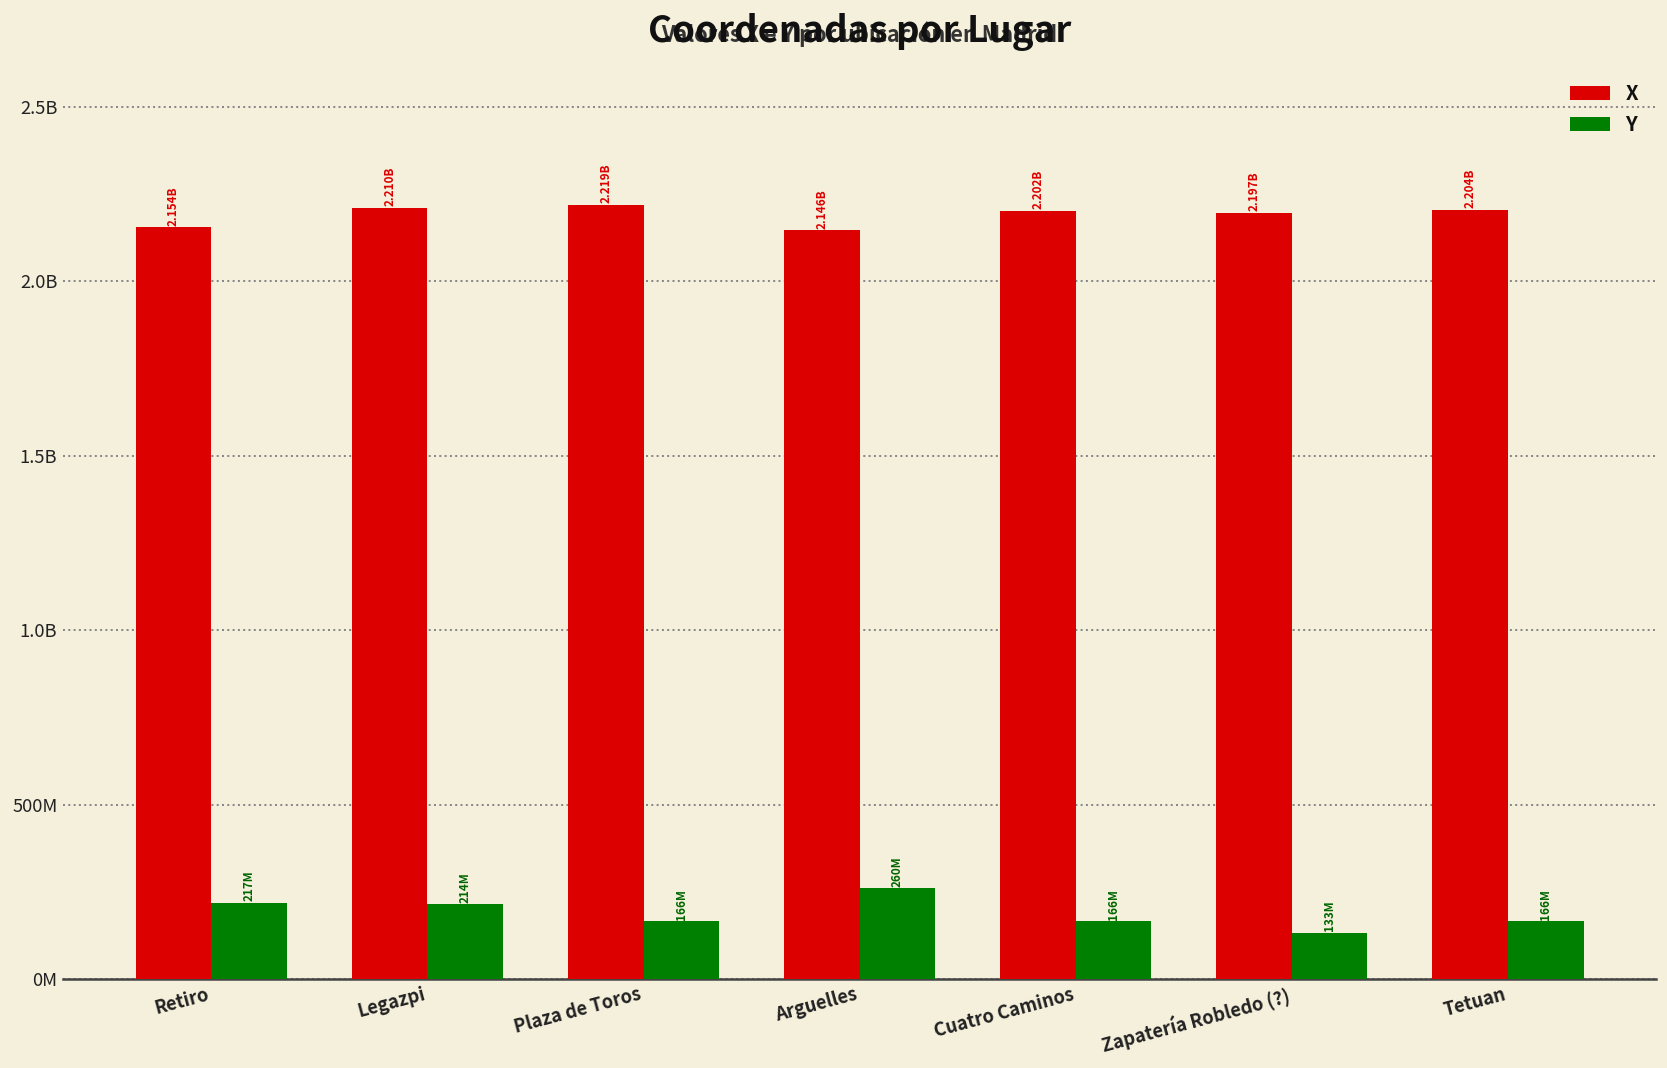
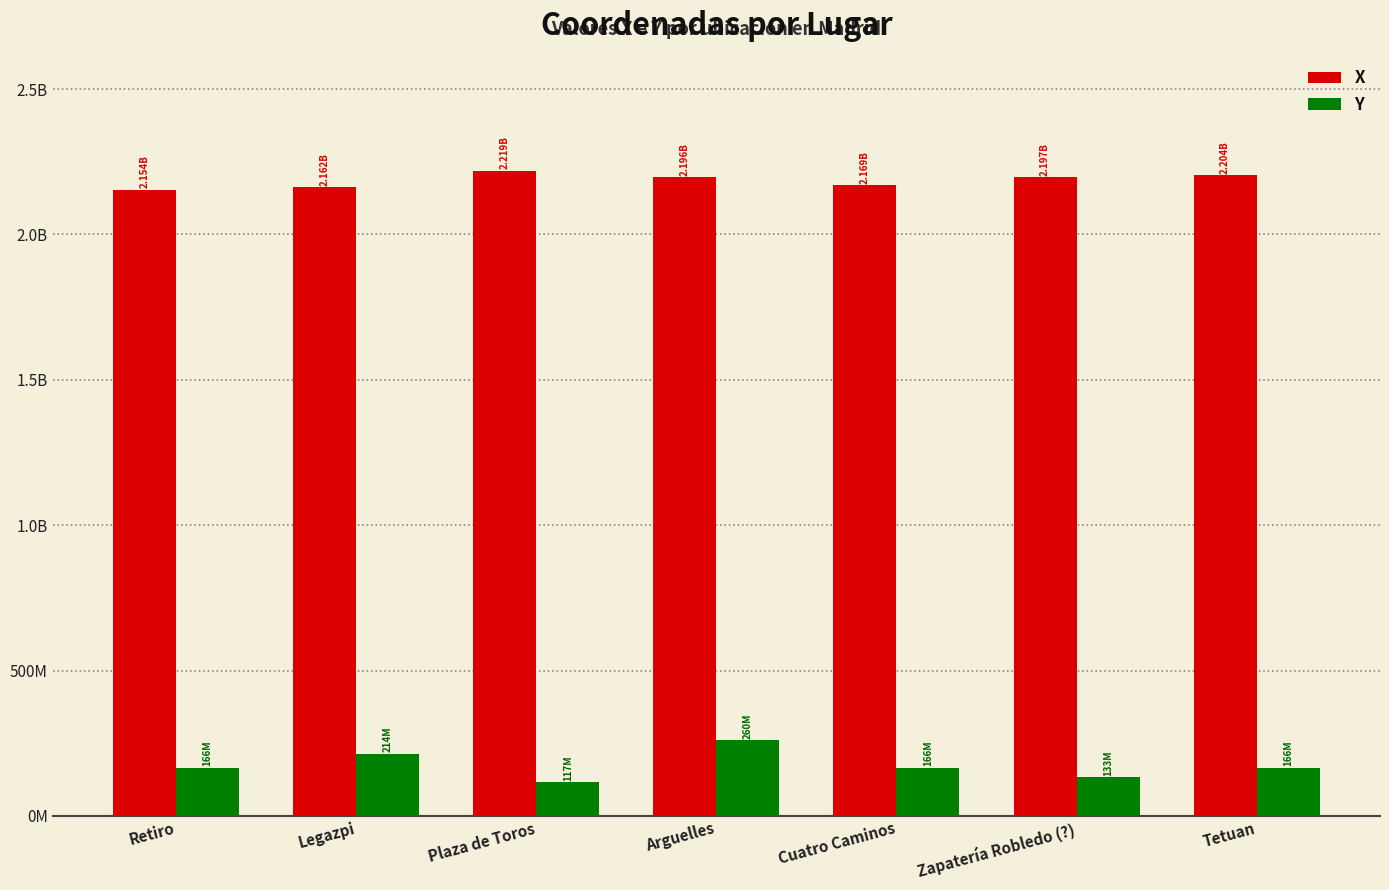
  {
    "X": {
      "Retiro": "2.154B",
-     "Legazpi": "2.210B",
+     "Legazpi": "2.162B",
      "Plaza de Toros": "2.219B",
-     "Arguelles": "2.146B",
-     "Cuatro Caminos": "2.202B",
+     "Arguelles": "2.196B",
+     "Cuatro Caminos": "2.169B",
      "Zapatería Robledo (?)": "2.197B",
      "Tetuan": "2.204B"
    },
    "Y": {
-     "Retiro": "217M",
+     "Retiro": "166M",
      "Legazpi": "214M",
-     "Plaza de Toros": "166M",
+     "Plaza de Toros": "117M",
      "Arguelles": "260M",
      "Cuatro Caminos": "166M",
      "Zapatería Robledo (?)": "133M",
      "Tetuan": "166M"
    }
  }
